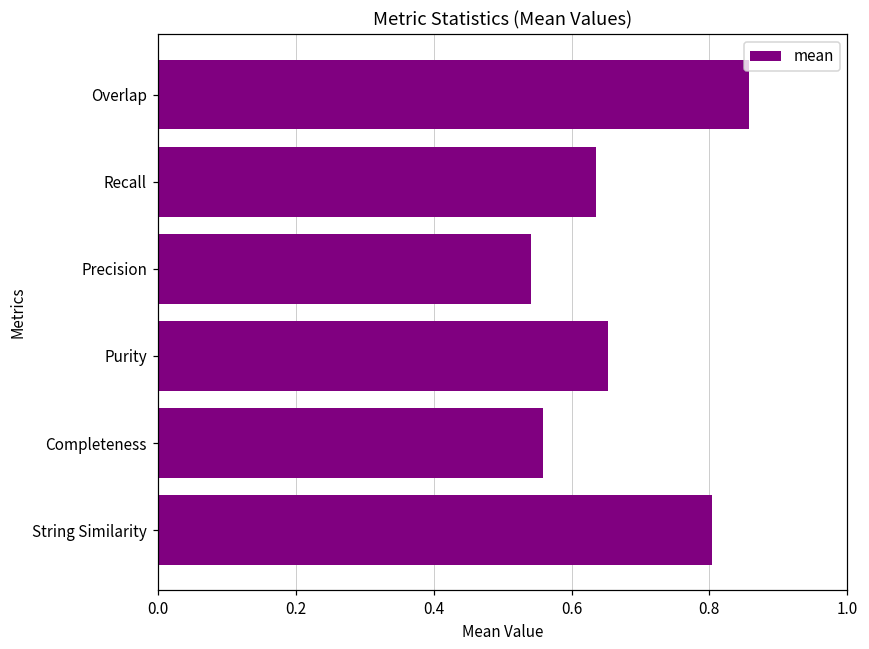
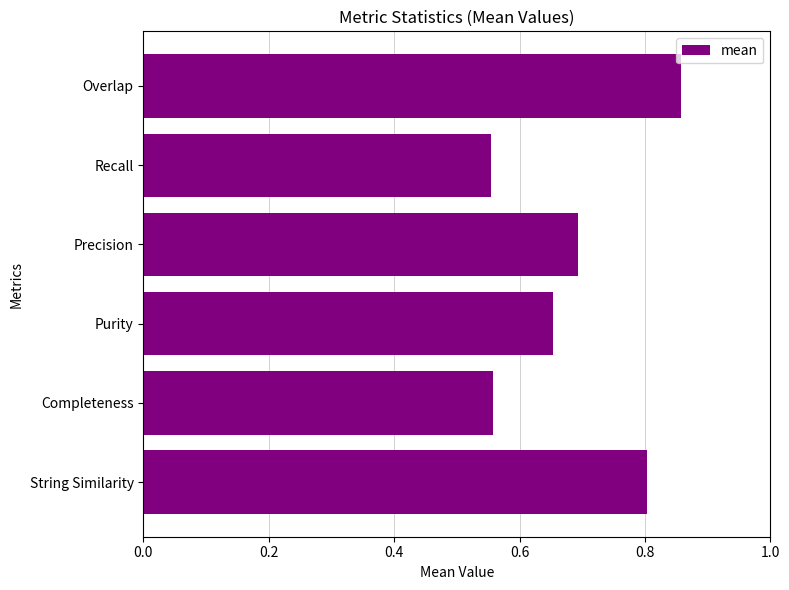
  {
    "Overlap": 0.86,
-   "Recall": 0.64,
-   "Precision": 0.54,
+   "Recall": 0.56,
+   "Precision": 0.69,
    "Purity": 0.65,
    "Completeness": 0.56,
    "String Similarity": 0.80
  }
